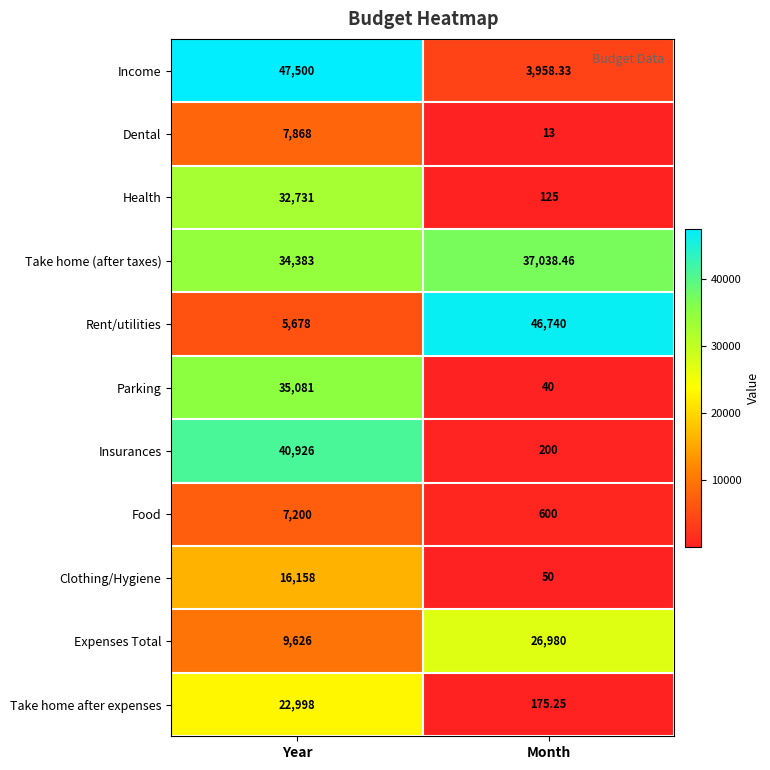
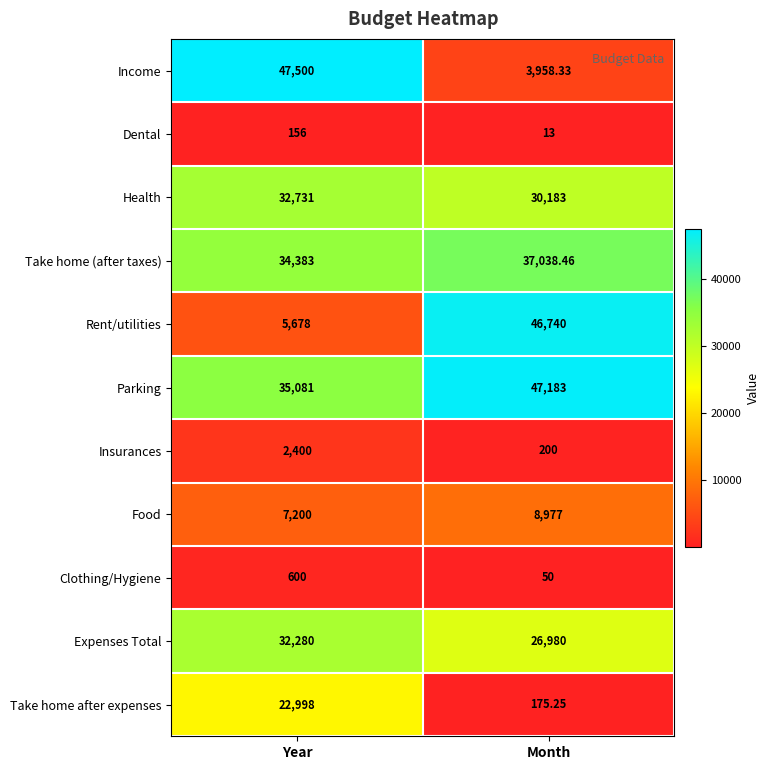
  {
    "Income": {
      "Year": "47,500"
    },
    "Dental": {
-     "Year": "7,868",
+     "Year": "156",
      "Month": "13"
    },
    "Health": {
      "Year": "32,731",
-     "Month": "125"
+     "Month": "30,183"
    },
    "Take home (after taxes)": {
      "Year": "34,383",
      "Month": "37,038.46"
    },
    "Rent/utilities": {
      "Year": "5,678",
      "Month": "46,740"
    },
    "Parking": {
      "Year": "35,081",
-     "Month": "40"
+     "Month": "47,183"
    },
    "Insurances": {
-     "Year": "40,926",
+     "Year": "2,400",
      "Month": "200"
    },
    "Food": {
      "Year": "7,200",
-     "Month": "600"
+     "Month": "8,977"
    },
    "Clothing/Hygiene": {
-     "Year": "16,158",
+     "Year": "600",
      "Month": "50"
    },
    "Expenses Total": {
-     "Year": "9,626",
+     "Year": "32,280",
      "Month": "26,980"
    },
    "Take home after expenses": {
      "Year": "22,998",
      "Month": "175.25"
    }
  }
